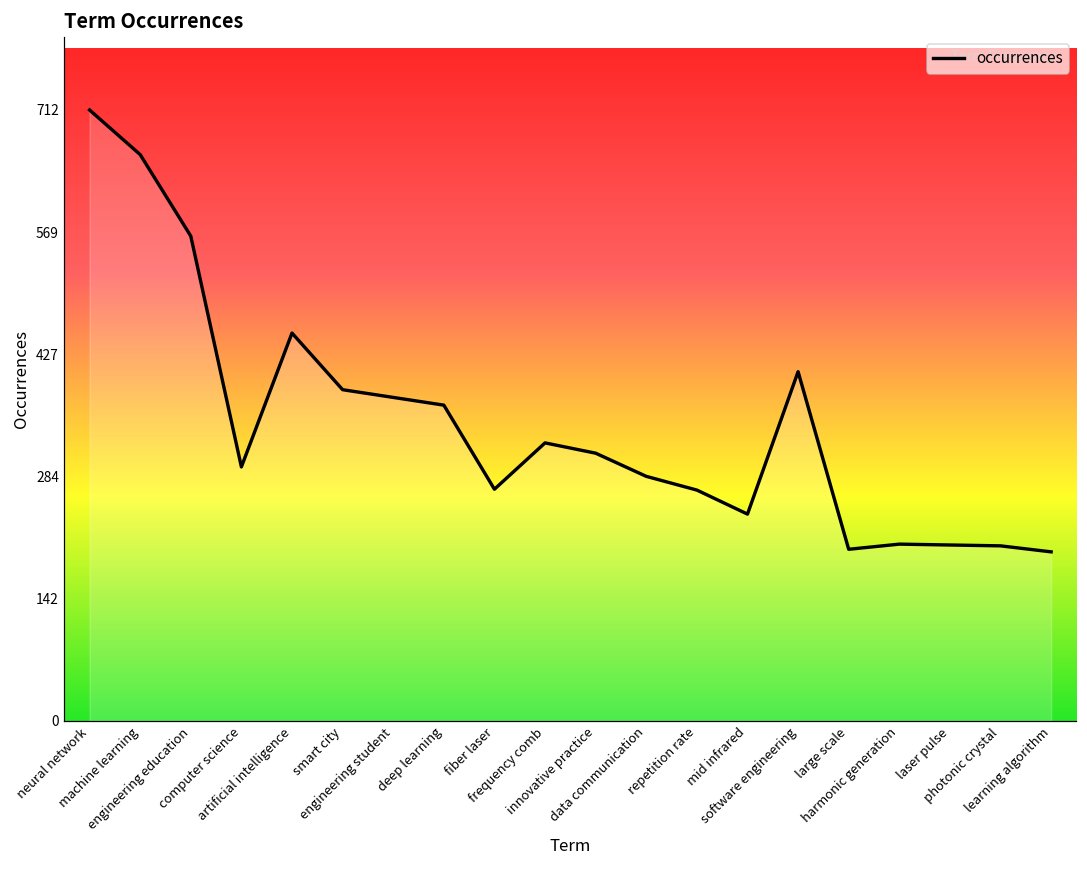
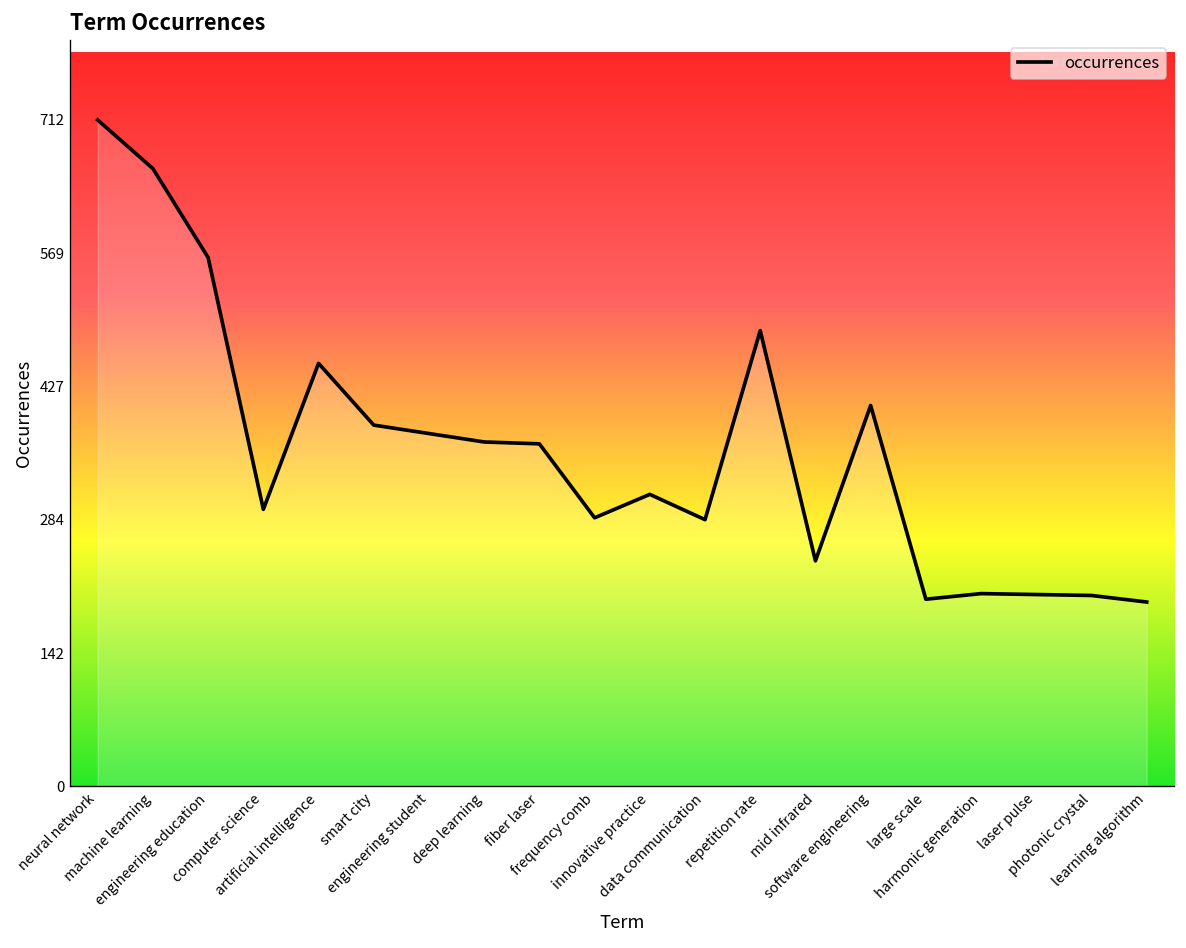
  {
    "neural network": 710,
    "machine learning": 660,
    "engineering education": 570,
    "computer science": 300,
    "artificial intelligence": 450,
    "smart city": 390,
    "engineering student": 380,
    "deep learning": 370,
-   "fiber laser": 270,
-   "frequency comb": 320,
+   "fiber laser": 370,
+   "frequency comb": 290,
    "innovative practice": 310,
    "data communication": 290,
-   "repetition rate": 270,
+   "repetition rate": 490,
    "mid infrared": 240,
    "software engineering": 410,
    "large scale": 200,
    "harmonic generation": 210,
    "laser pulse": 210,
    "photonic crystal": 200,
    "learning algorithm": 200
  }
